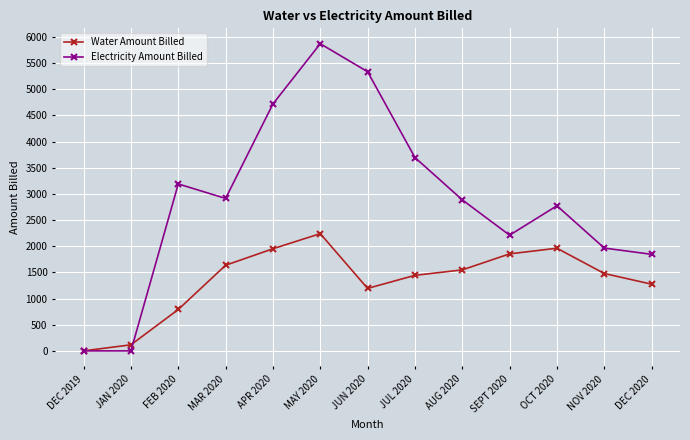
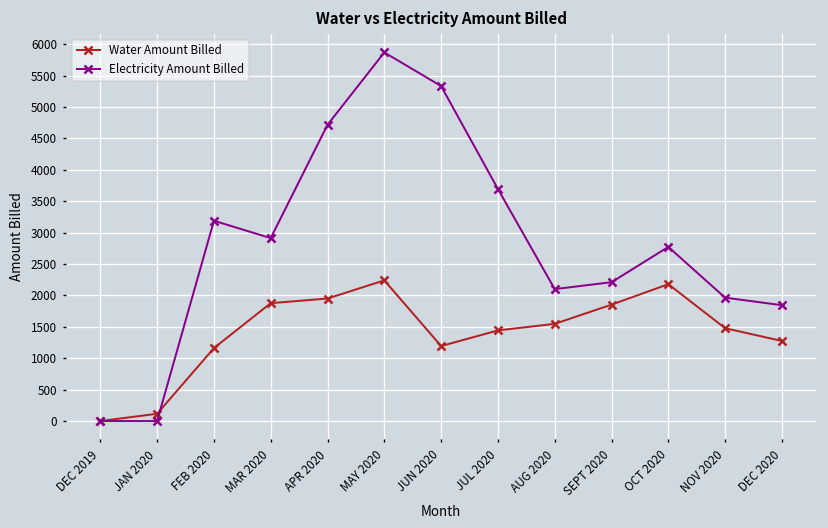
  {
    "Water Amount Billed": {
      "JAN 2020": 100,
-     "FEB 2020": 800,
-     "MAR 2020": 1600,
+     "FEB 2020": 1200,
+     "MAR 2020": 1900,
      "APR 2020": 2000,
      "MAY 2020": 2200,
      "JUN 2020": 1200,
      "JUL 2020": 1400,
      "AUG 2020": 1500,
      "SEPT 2020": 1900,
-     "OCT 2020": 2000,
+     "OCT 2020": 2200,
      "NOV 2020": 1500,
      "DEC 2020": 1300
    },
    "Electricity Amount Billed": {
      "JAN 2020": 0,
      "FEB 2020": 3200,
      "MAR 2020": 2900,
      "APR 2020": 4700,
      "MAY 2020": 5900,
      "JUN 2020": 5300,
      "JUL 2020": 3700,
-     "AUG 2020": 2900,
+     "AUG 2020": 2100,
      "SEPT 2020": 2200,
      "OCT 2020": 2800,
      "NOV 2020": 2000,
      "DEC 2020": 1800
    }
  }
